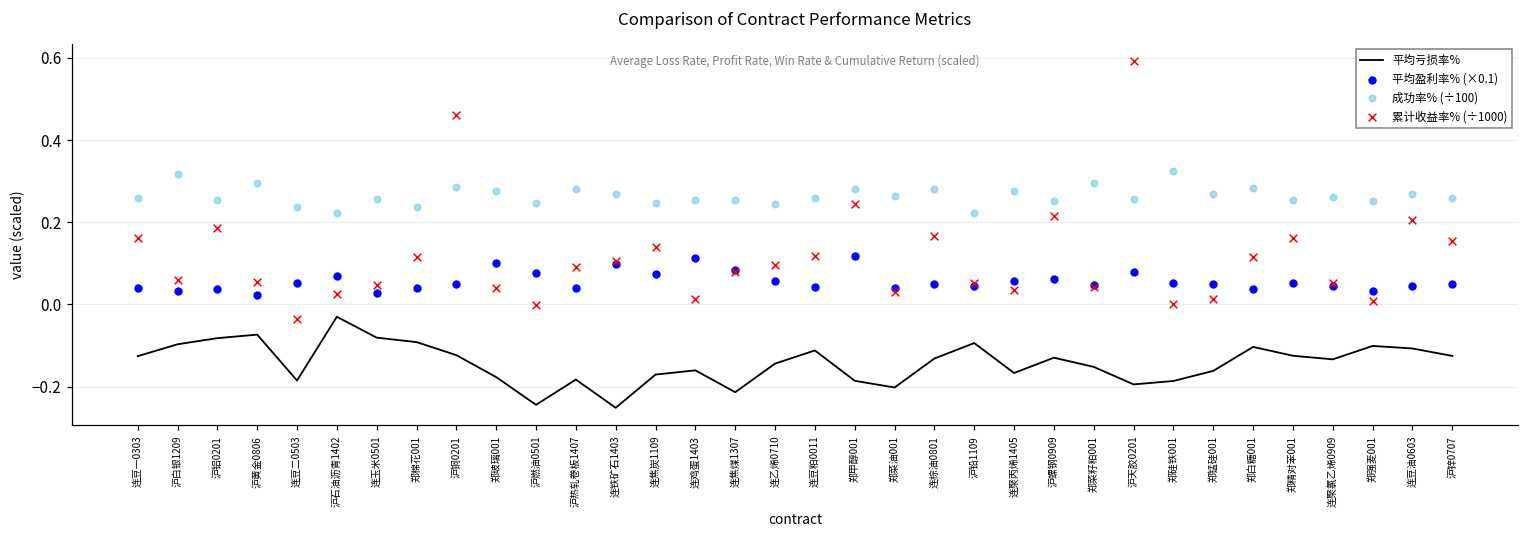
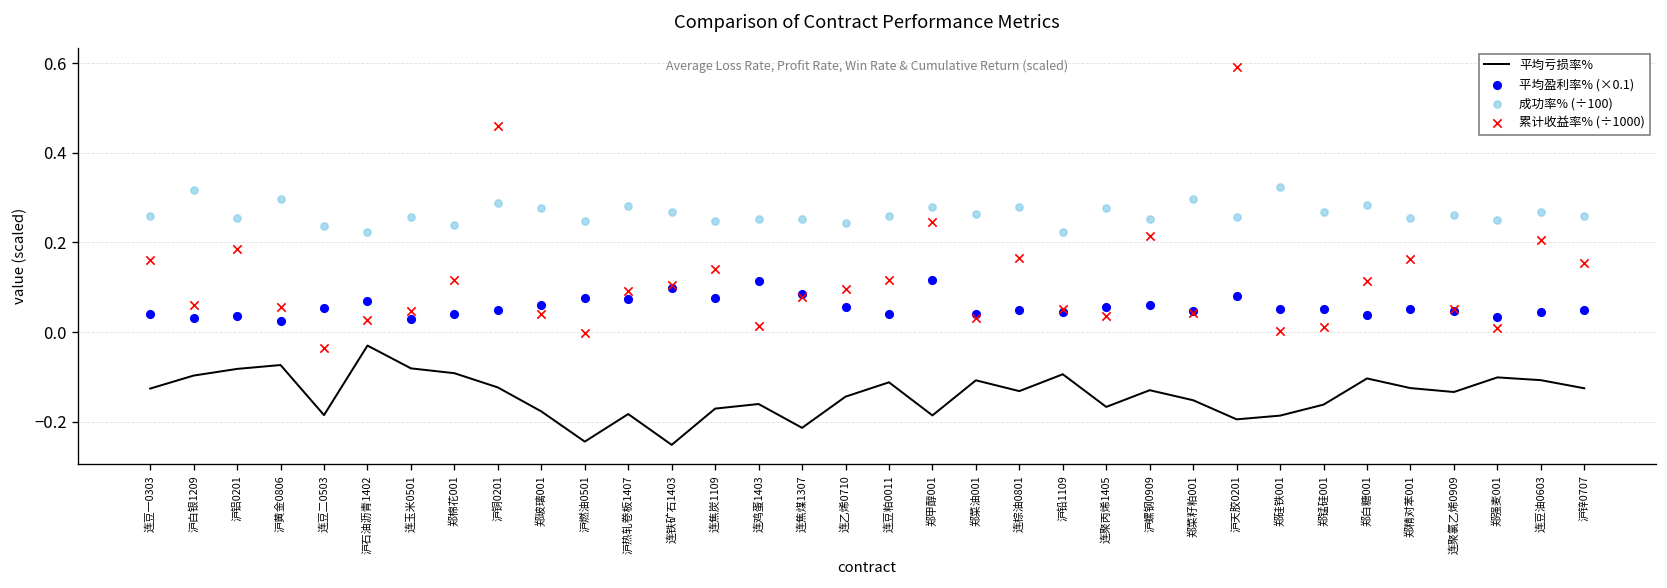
  {
    "平均亏损率%": {
      "连豆一0303": -0.13,
      "沪白银1209": -0.10,
      "沪铝0201": -0.08,
      "沪黄金0806": -0.07,
      "连豆二0503": -0.19,
      "沪石油沥青1402": -0.03,
      "连玉米0501": -0.08,
      "郑棉花001": -0.09,
      "沪铜0201": -0.12,
      "郑玻璃001": -0.18,
      "沪燃油0501": -0.24,
      "沪热轧卷板1407": -0.18,
      "连铁矿石1403": -0.25,
      "连焦炭1109": -0.17,
      "连鸡蛋1403": -0.16,
      "连焦煤1307": -0.21,
      "连乙烯0710": -0.14,
      "连豆粕0011": -0.11,
      "郑甲醇001": -0.19,
-     "郑菜油001": -0.20,
+     "郑菜油001": -0.11,
      "连棕油0801": -0.13,
      "沪铅1109": -0.09,
      "连聚丙烯1405": -0.17,
      "沪螺钢0909": -0.13,
      "郑菜籽粕001": -0.15,
      "沪天胶0201": -0.19,
      "郑硅铁001": -0.19,
      "郑锰硅001": -0.16,
      "郑白糖001": -0.10,
      "郑精对苯001": -0.13,
      "连聚氯乙烯0909": -0.13,
      "郑强麦001": -0.10,
      "连豆油0603": -0.11,
      "沪锌0707": -0.13
    },
    "平均盈利率% (×0.1)": {
-     "郑玻璃001": 0.10,
-     "沪热轧卷板1407": 0.04
+     "郑玻璃001": 0.06,
+     "沪热轧卷板1407": 0.07
    }
  }
